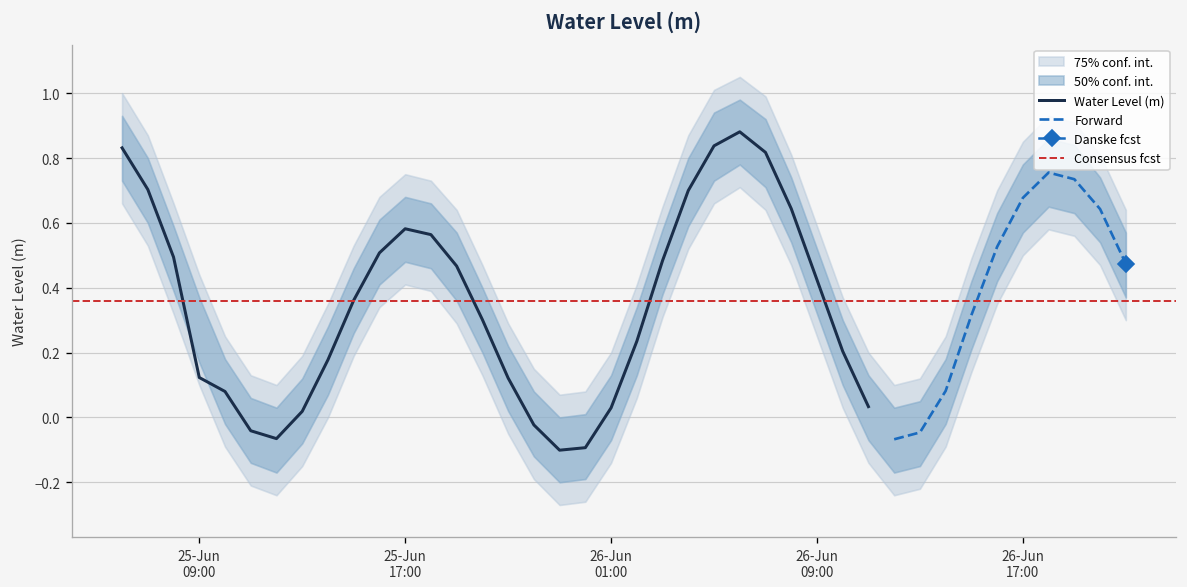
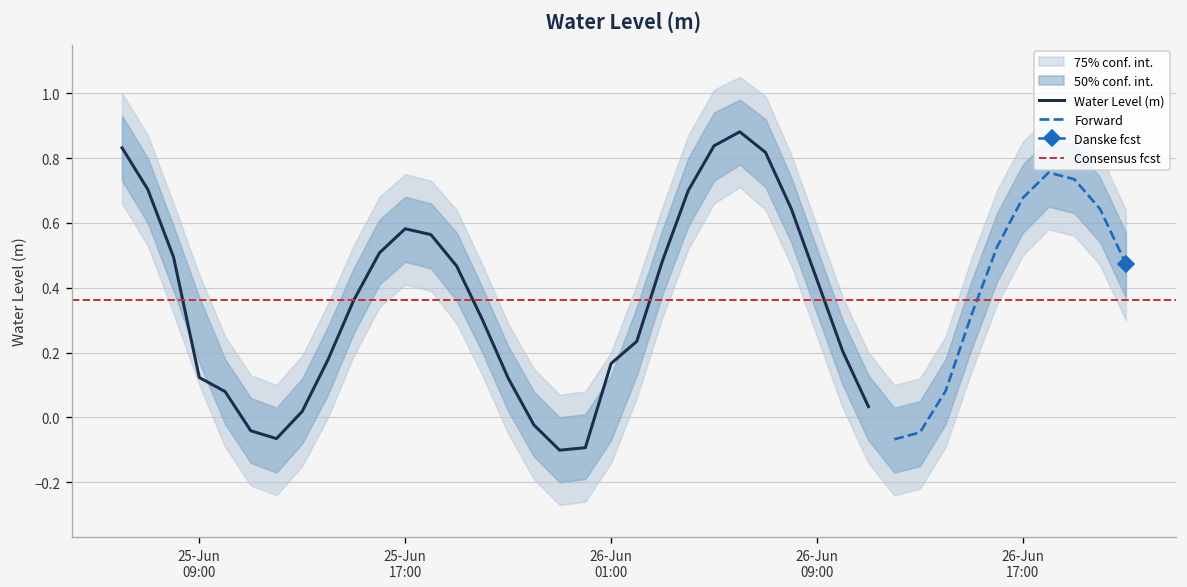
  {
    "Water Level (m)": {
      "25-Jun 09:00": 0.12,
      "25-Jun 17:00": 0.58,
-     "26-Jun 01:00": 0.03,
+     "26-Jun 01:00": 0.17,
      "26-Jun 09:00": 0.42
    }
  }
